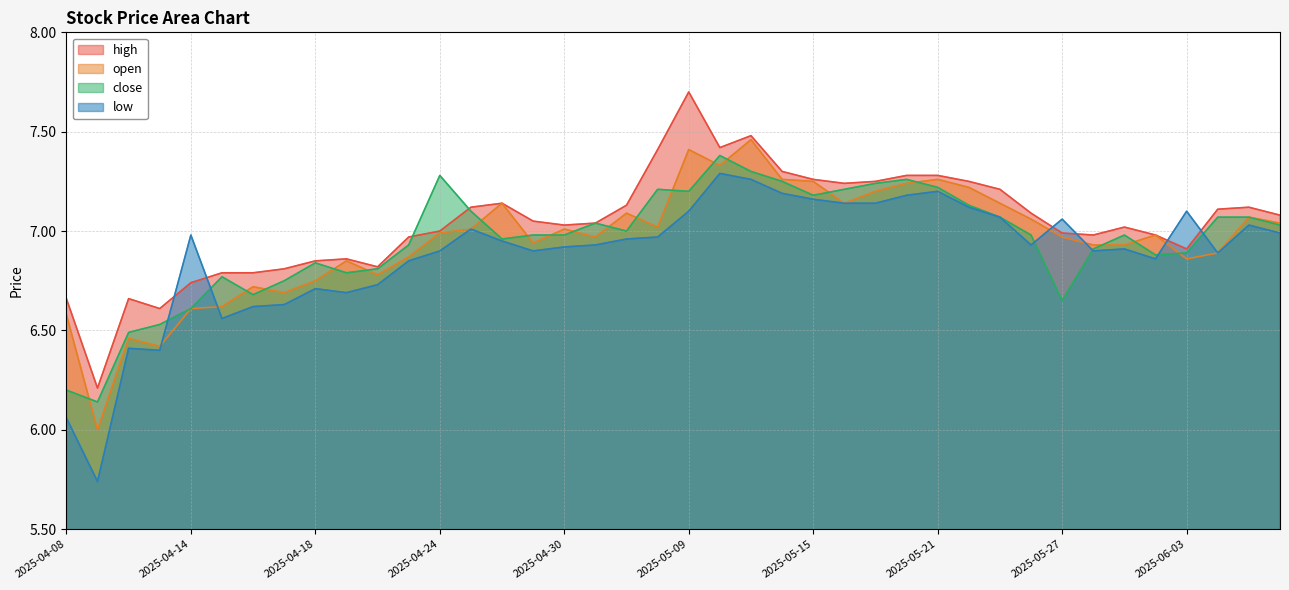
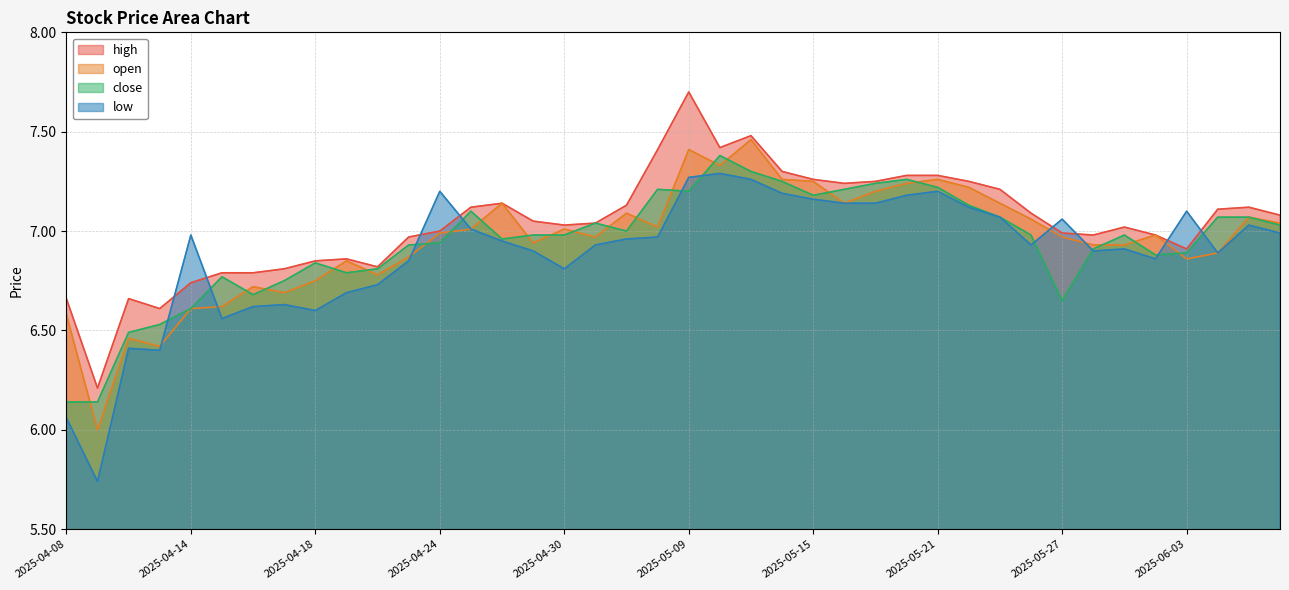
  {
    "close": {
-     "2025-04-08": 6.20,
-     "2025-04-24": 7.28,
+     "2025-04-08": 6.14,
+     "2025-04-24": 6.94,
      "2025-04-30": 6.98,
      "2025-05-09": 7.20,
      "2025-05-15": 7.18,
      "2025-05-21": 7.22,
      "2025-05-27": 6.65,
      "2025-06-03": 6.89
    },
    "low": {
      "2025-04-08": 6.06,
      "2025-04-14": 6.98,
-     "2025-04-18": 6.71,
-     "2025-04-24": 6.9,
-     "2025-04-30": 6.92,
-     "2025-05-09": 7.10,
+     "2025-04-18": 6.60,
+     "2025-04-24": 7.2,
+     "2025-04-30": 6.81,
+     "2025-05-09": 7.27,
      "2025-05-15": 7.16,
      "2025-05-21": 7.20,
      "2025-05-27": 7.06,
      "2025-06-03": 7.10
    }
  }
